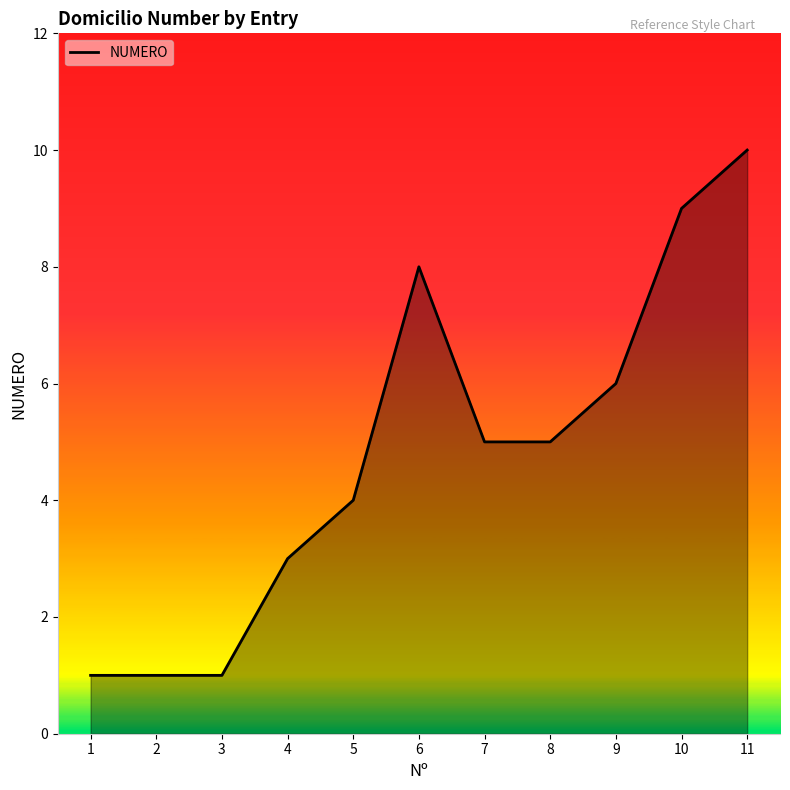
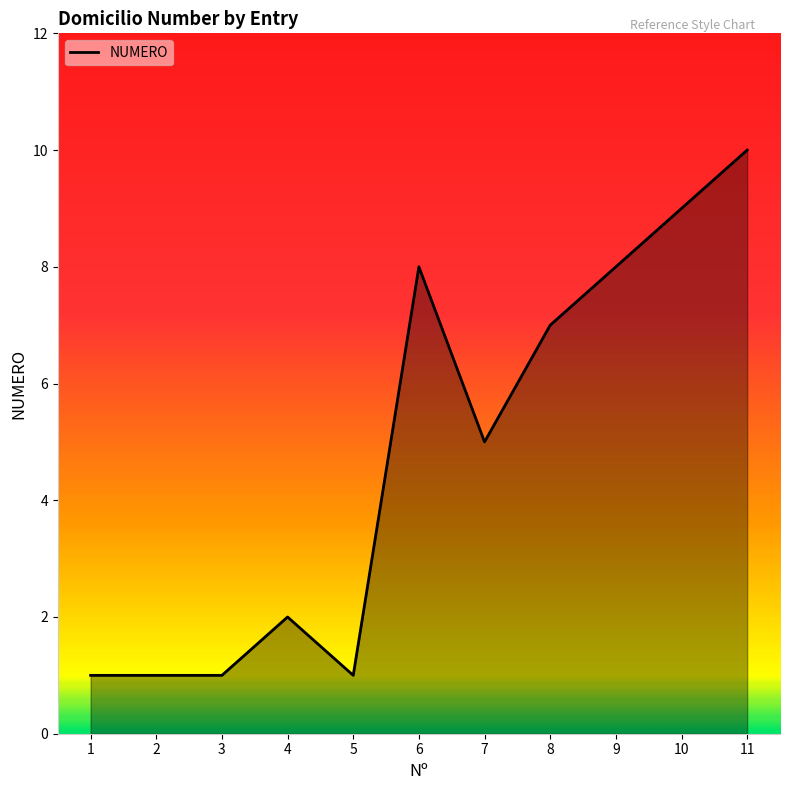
  {
    "1": 1,
    "2": 1,
    "3": 1,
-   "4": 3,
-   "5": 4,
+   "4": 2,
+   "5": 1,
    "6": 8,
    "7": 5,
-   "8": 5,
-   "9": 6,
+   "8": 7,
+   "9": 8,
    "10": 9,
    "11": 10
  }
